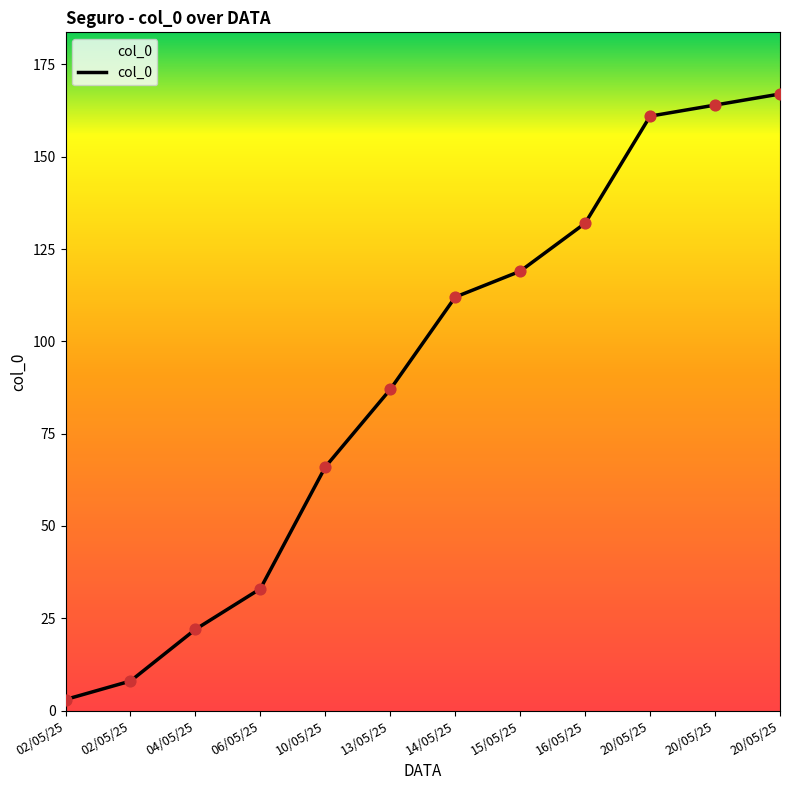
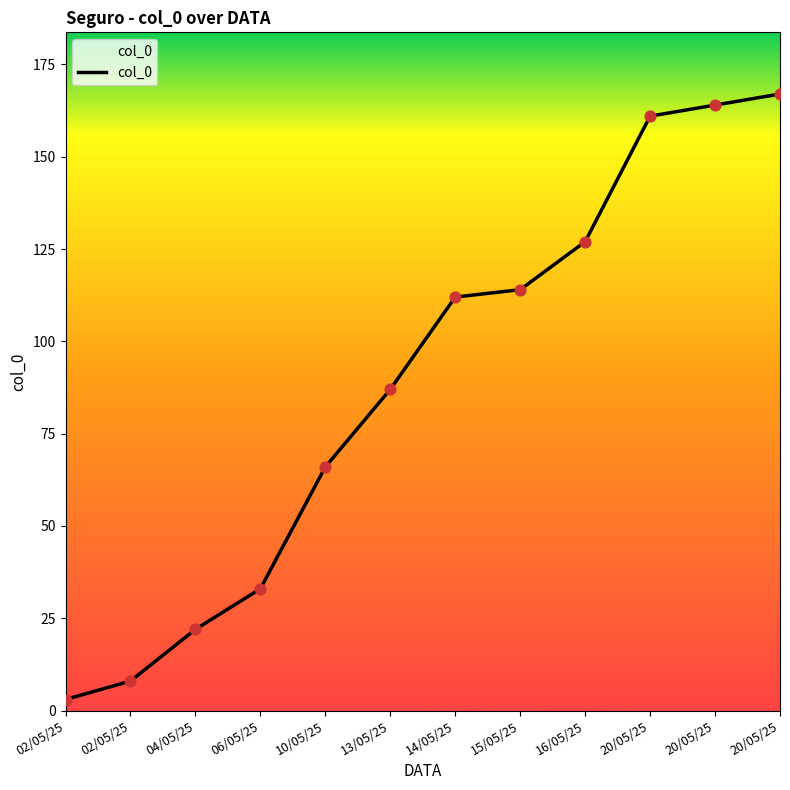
  {
    "04/05/25": 22,
    "06/05/25": 33,
    "10/05/25": 66,
    "13/05/25": 87,
    "14/05/25": 112,
-   "15/05/25": 119,
-   "16/05/25": 132
+   "15/05/25": 114,
+   "16/05/25": 127
  }
